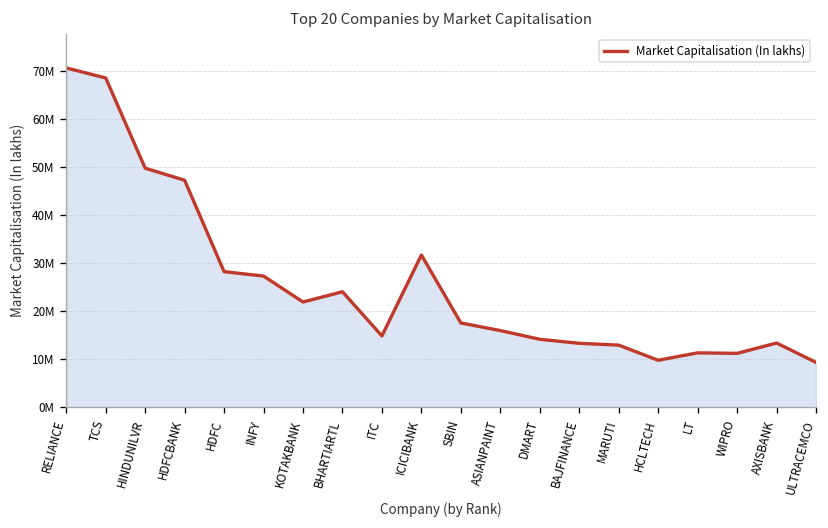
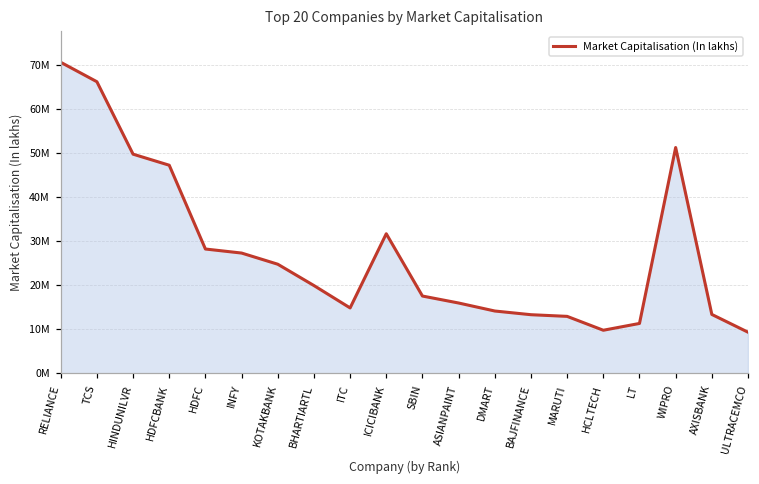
  {
    "RELIANCE": 71000000,
-   "TCS": 69000000,
+   "TCS": 66000000,
    "HINDUNILVR": 50000000,
    "HDFCBANK": 47000000,
    "HDFC": 28000000,
    "INFY": 27000000,
-   "KOTAKBANK": 22000000,
-   "BHARTIARTL": 24000000,
+   "KOTAKBANK": 25000000,
+   "BHARTIARTL": 20000000,
    "ITC": 15000000,
    "ICICIBANK": 32000000,
    "SBIN": 18000000,
    "ASIANPAINT": 16000000,
    "DMART": 14000000,
    "BAJFINANCE": 13000000,
    "MARUTI": 13000000,
    "HCLTECH": 10000000,
    "LT": 11000000,
-   "WIPRO": 11000000,
+   "WIPRO": 51000000,
    "AXISBANK": 13000000,
    "ULTRACEMCO": 9000000
  }
